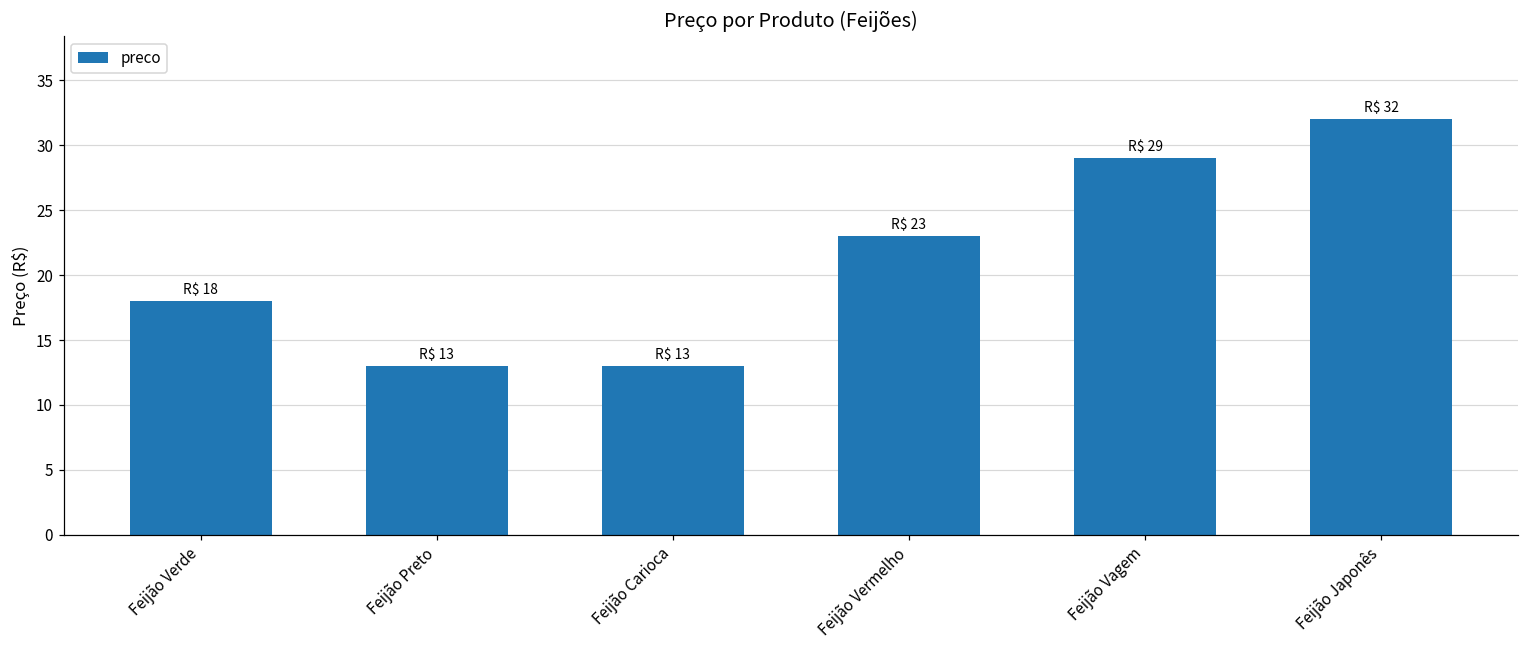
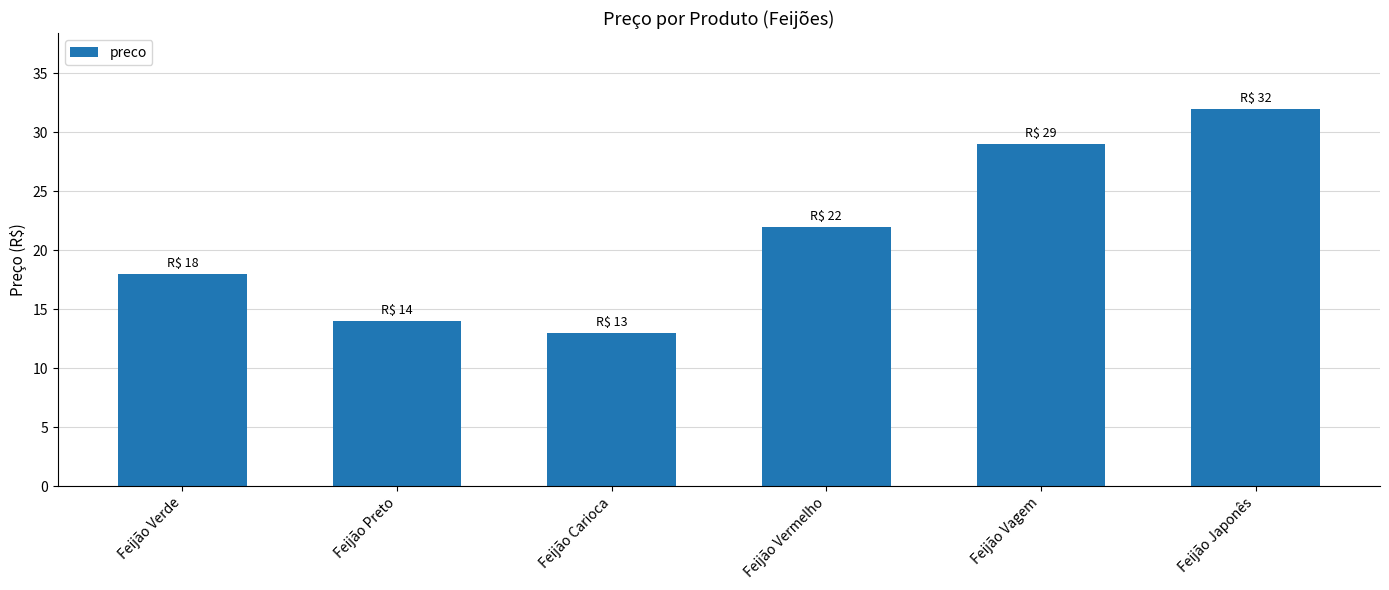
  {
    "Feijão Verde": 18,
-   "Feijão Preto": 13,
+   "Feijão Preto": 14,
    "Feijão Carioca": 13,
-   "Feijão Vermelho": 23,
+   "Feijão Vermelho": 22,
    "Feijão Vagem": 29,
    "Feijão Japonês": 32
  }
